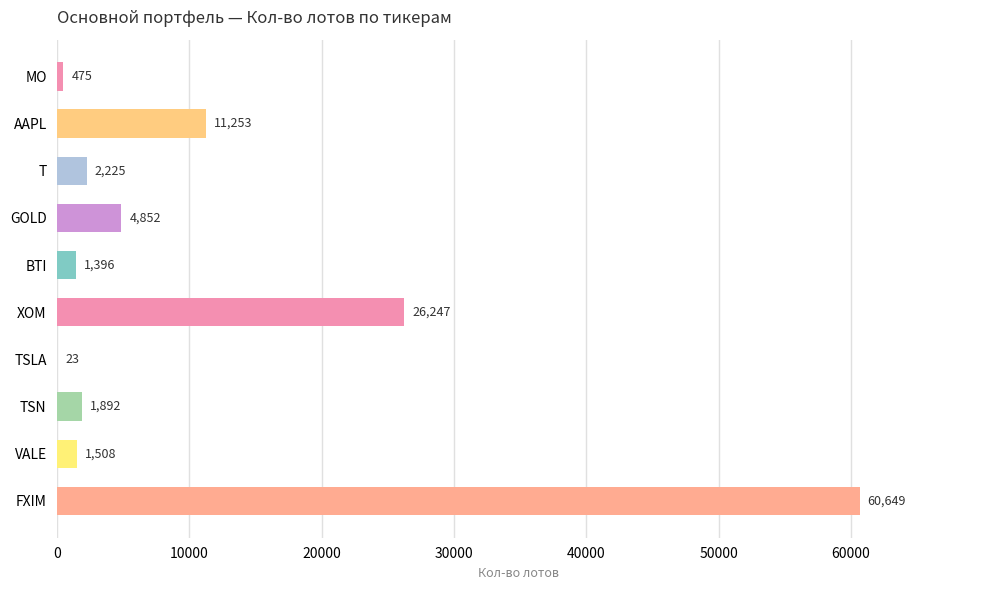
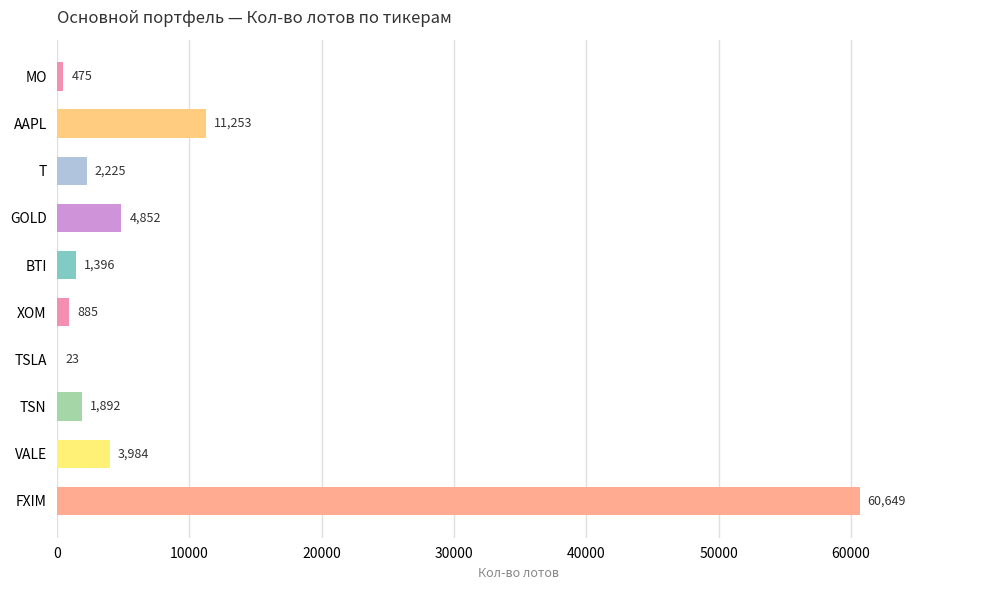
  {
    "MO": "475",
    "AAPL": "11,253",
    "T": "2,225",
    "GOLD": "4,852",
    "BTI": "1,396",
-   "XOM": "26,247",
+   "XOM": "885",
    "TSLA": "23",
    "TSN": "1,892",
-   "VALE": "1,508",
+   "VALE": "3,984",
    "FXIM": "60,649"
  }
